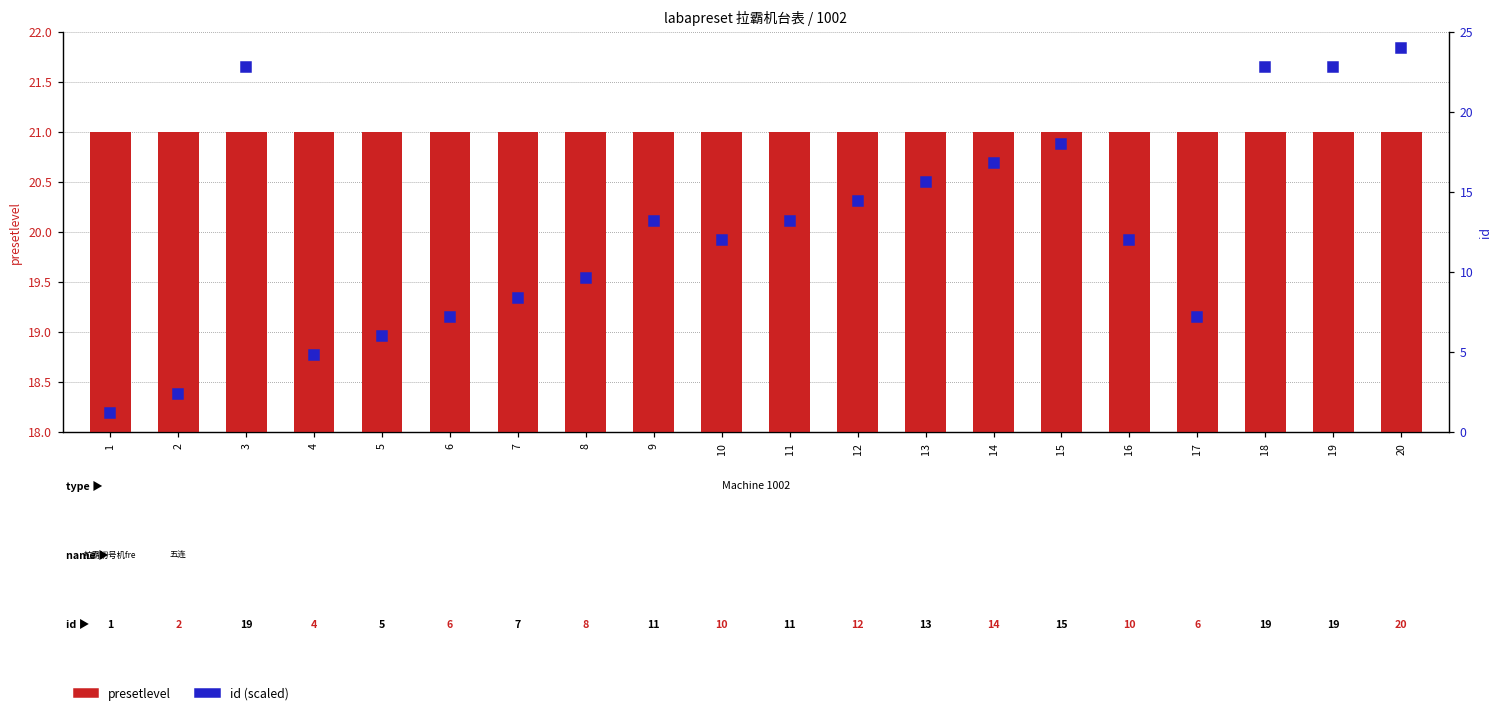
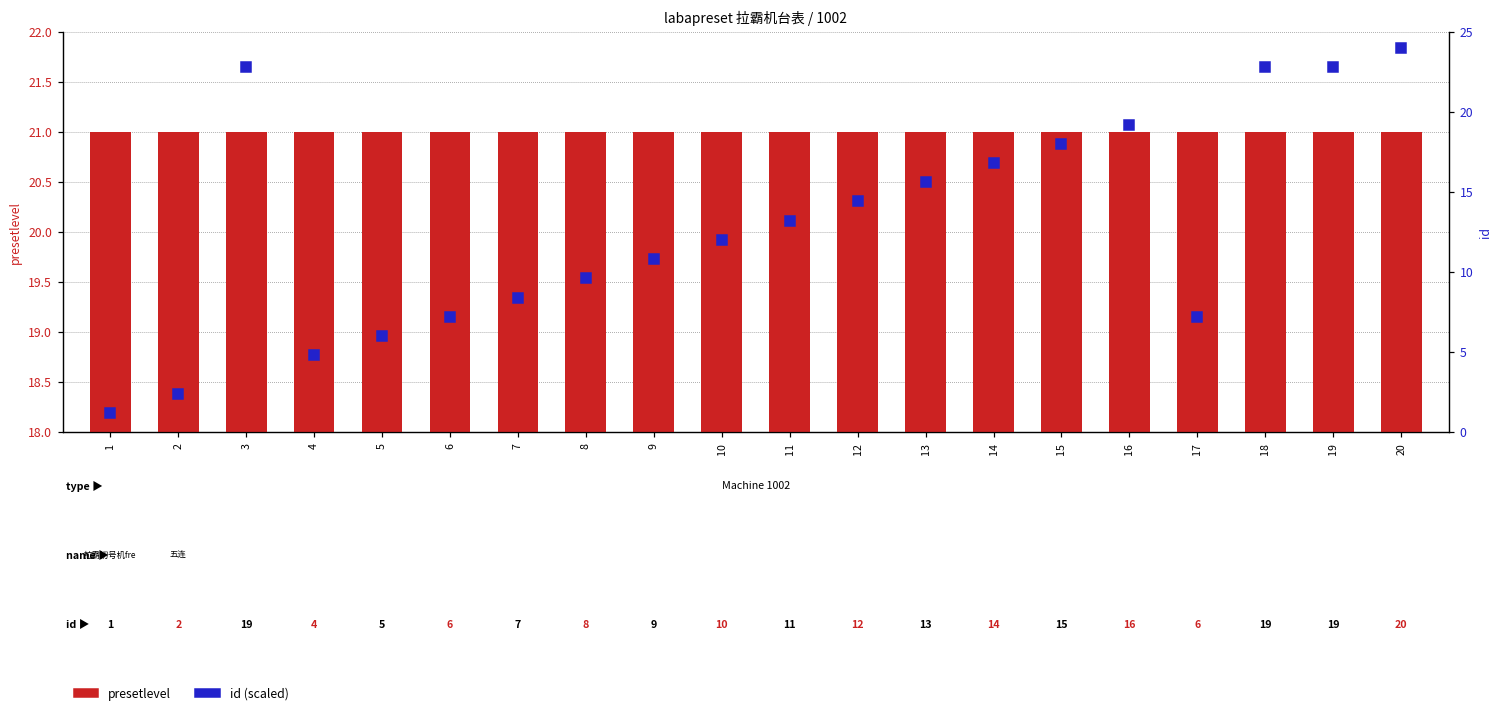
  {
    "id (scaled)": {
-     "9": 11,
-     "16": 10
+     "9": 9,
+     "16": 16
    }
  }
